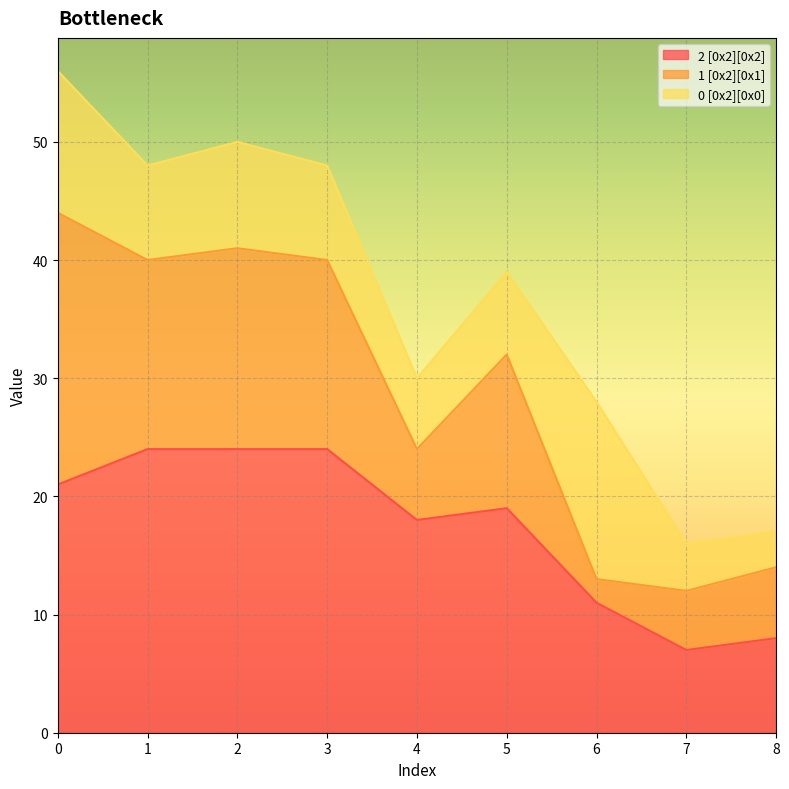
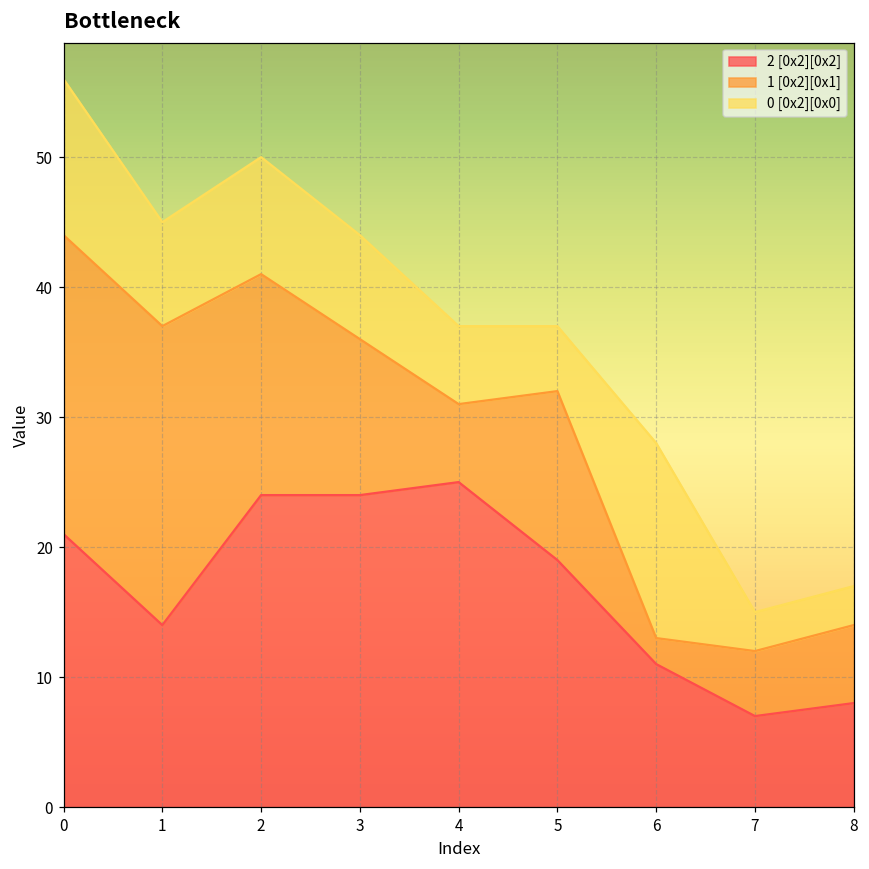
  {
    "2 [0x2][0x2]": {
      "0": 21,
-     "1": 24,
+     "1": 14,
      "2": 24,
      "3": 24,
-     "4": 18,
+     "4": 25,
      "5": 19,
      "6": 11,
      "7": 7,
      "8": 8
    },
    "1 [0x2][0x1]": {
      "0": 23,
-     "1": 16,
+     "1": 23,
      "2": 17,
-     "3": 16,
+     "3": 12,
      "4": 6,
      "5": 13,
      "6": 2,
      "7": 5,
      "8": 6
    },
    "0 [0x2][0x0]": {
      "0": 12,
      "1": 8,
      "2": 9,
      "3": 8,
      "4": 6,
-     "5": 7,
+     "5": 5,
      "6": 15,
-     "7": 4,
+     "7": 3,
      "8": 3
    }
  }
